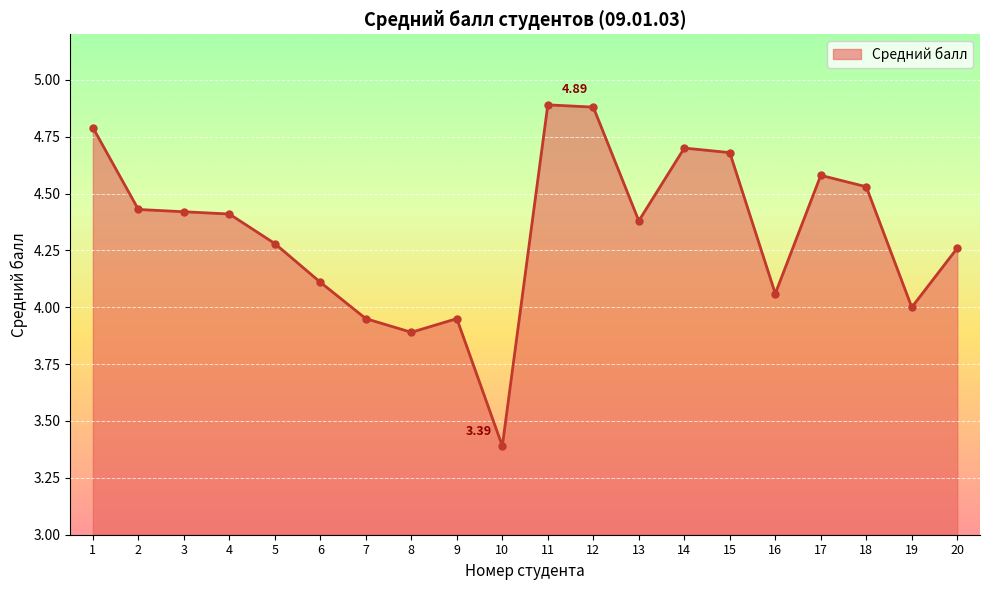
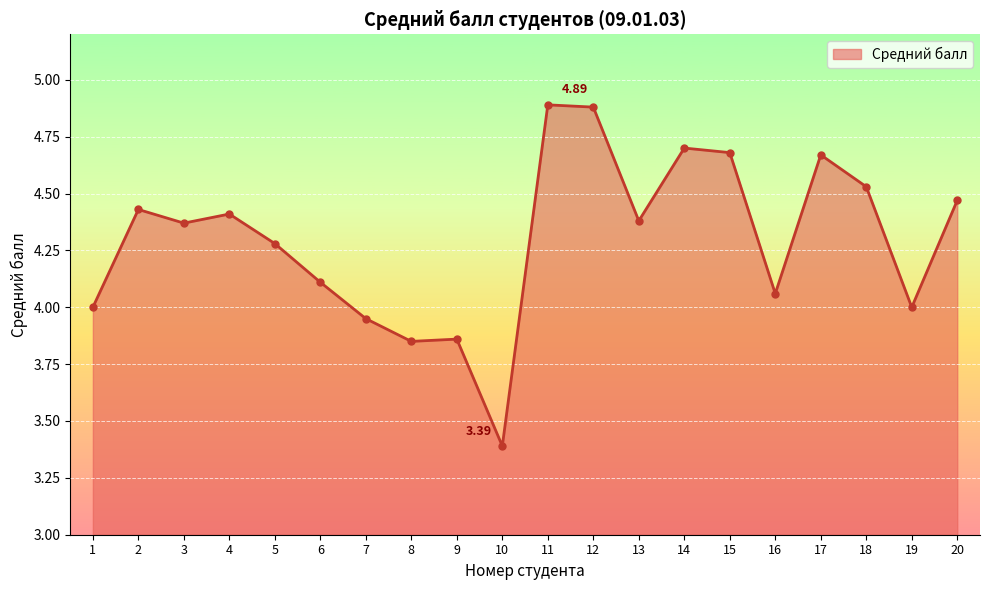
  {
-   "1": 4.79,
+   "1": 4.00,
    "2": 4.43,
-   "3": 4.42,
+   "3": 4.37,
    "4": 4.41,
    "5": 4.28,
    "6": 4.11,
    "7": 3.95,
-   "8": 3.89,
-   "9": 3.95,
+   "8": 3.85,
+   "9": 3.86,
    "11": 4.89,
    "13": 4.38,
    "14": 4.70,
    "15": 4.68,
    "16": 4.06,
-   "17": 4.58,
+   "17": 4.67,
    "18": 4.53,
    "19": 4.00,
-   "20": 4.26
+   "20": 4.47
  }
